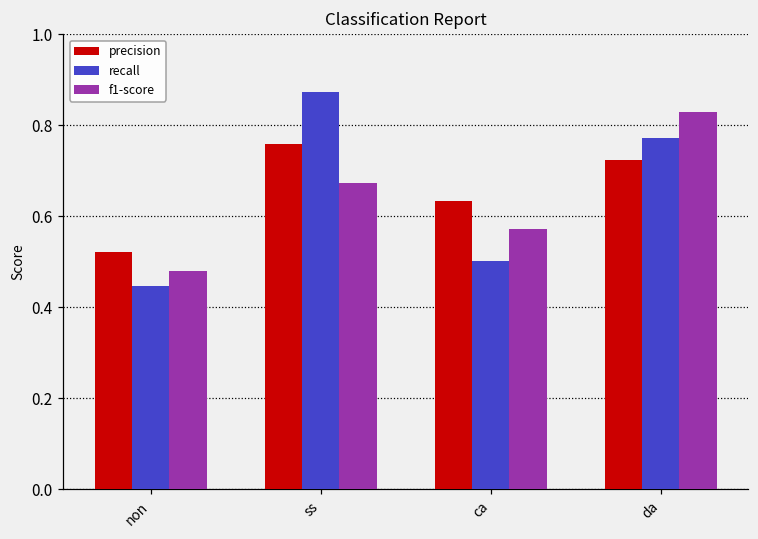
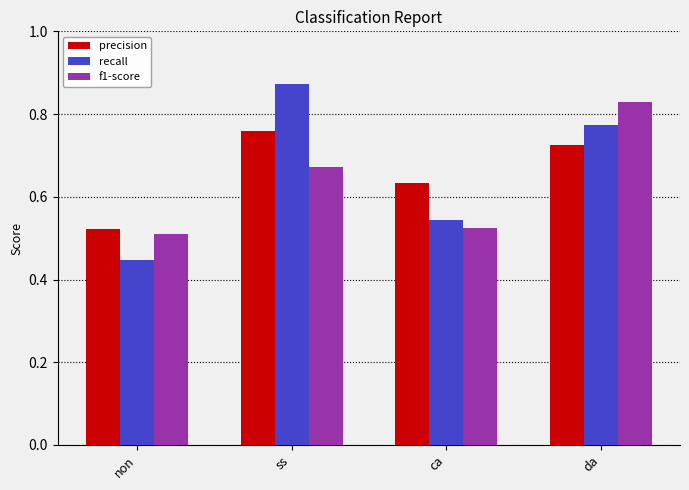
  {
    "precision": {
      "non": 0.52,
      "ss": 0.76,
      "ca": 0.63,
      "da": 0.72
    },
    "recall": {
      "non": 0.45,
      "ss": 0.87,
-     "ca": 0.50,
+     "ca": 0.54,
      "da": 0.77
    },
    "f1-score": {
-     "non": 0.48,
+     "non": 0.51,
      "ss": 0.67,
-     "ca": 0.57,
+     "ca": 0.53,
      "da": 0.83
    }
  }
